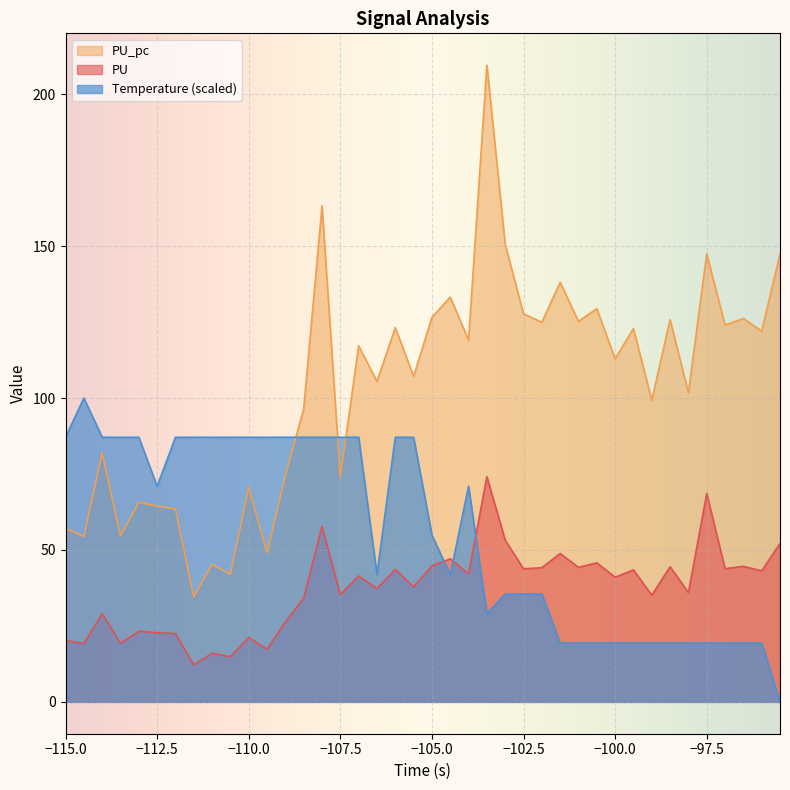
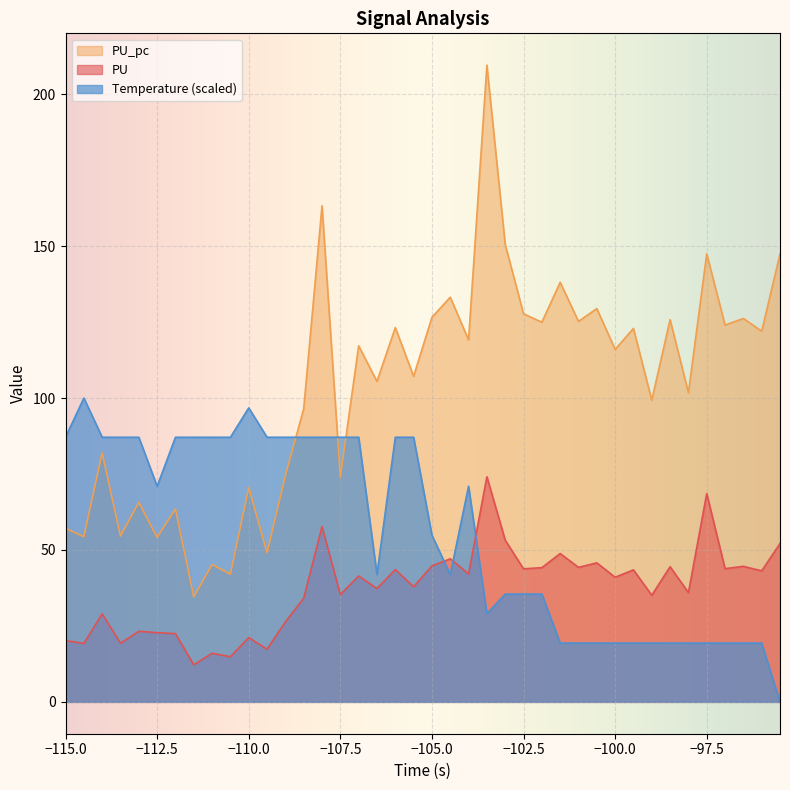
  {
    "PU_pc": {
      "−115.0": 57,
-     "−112.5": 64,
+     "−112.5": 54,
      "−110.0": 71,
      "−107.5": 74,
      "−105.0": 127,
      "−102.5": 128,
-     "−100.0": 113,
+     "−100.0": 116,
      "−97.5": 147
    },
    "PU": {
      "−115.0": 20,
      "−112.5": 23,
      "−110.0": 21,
      "−107.5": 35,
      "−105.0": 45,
      "−102.5": 44,
      "−100.0": 41,
      "−97.5": 69
    },
    "Temperature (scaled)": {
      "−115.0": 87,
      "−112.5": 71,
-     "−110.0": 87,
+     "−110.0": 97,
      "−107.5": 87,
      "−105.0": 55,
      "−102.5": 35,
      "−100.0": 19,
      "−97.5": 19
    }
  }
